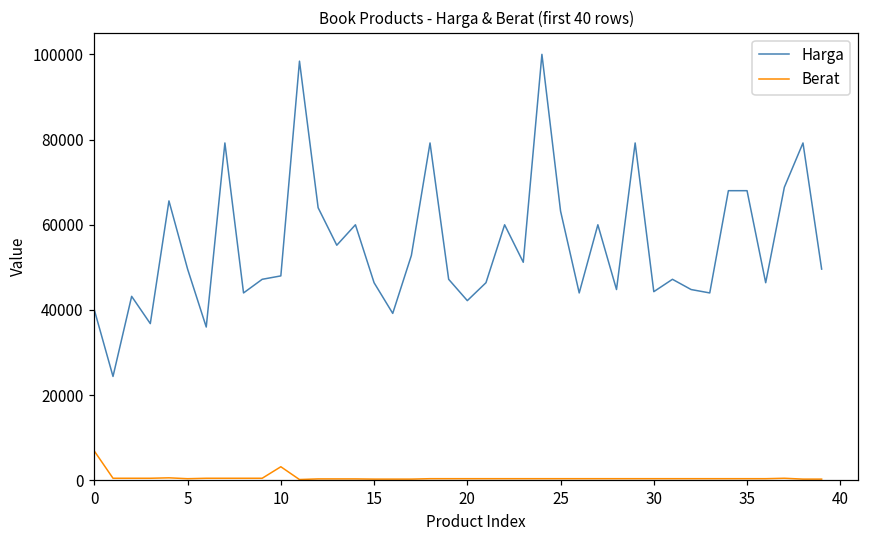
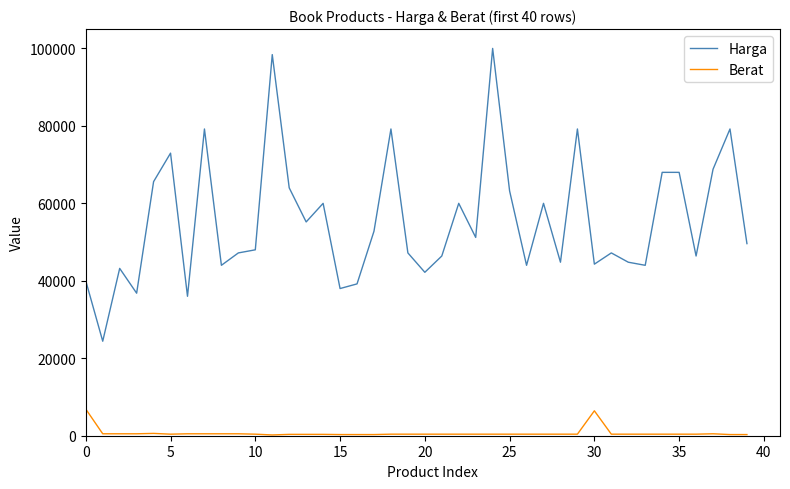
  {
    "Harga": {
      "0": 40000,
-     "5": 50000,
+     "5": 73000,
      "10": 48000,
-     "15": 46000,
+     "15": 38000,
      "20": 42000,
      "25": 63000,
      "30": 44000,
      "35": 68000
    },
    "Berat": {
      "0": 7000,
      "5": 0,
-     "10": 3000,
+     "10": 0,
      "15": 0,
      "20": 0,
      "25": 0,
-     "30": 0,
+     "30": 6000,
      "35": 0
    }
  }
